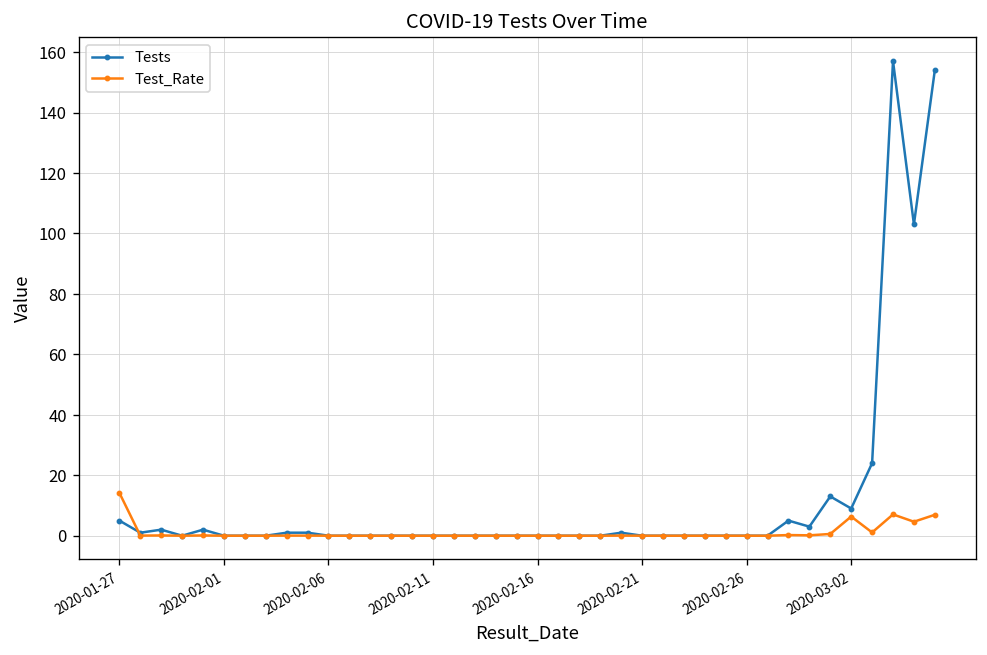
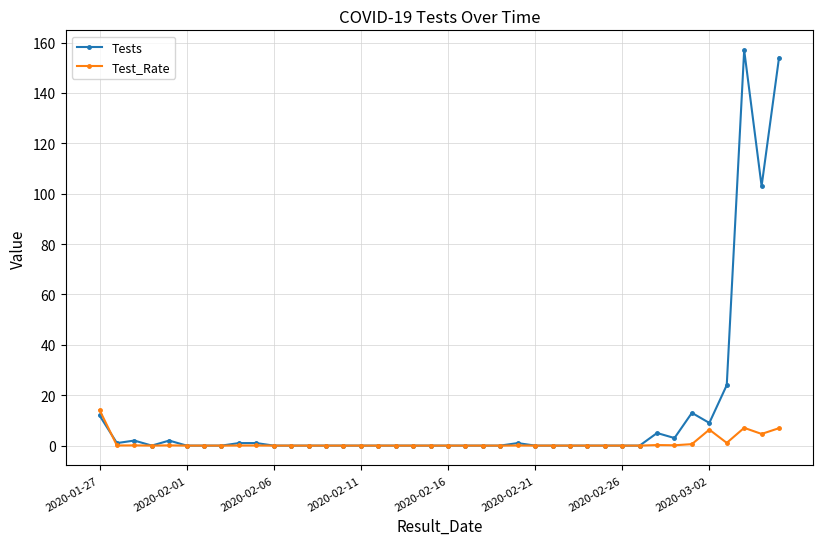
  {
    "Tests": {
-     "2020-01-27": 5,
+     "2020-01-27": 12,
      "2020-03-02": 9
    },
    "Test_Rate": {
      "2020-01-27": 14,
      "2020-03-02": 6
    }
  }
